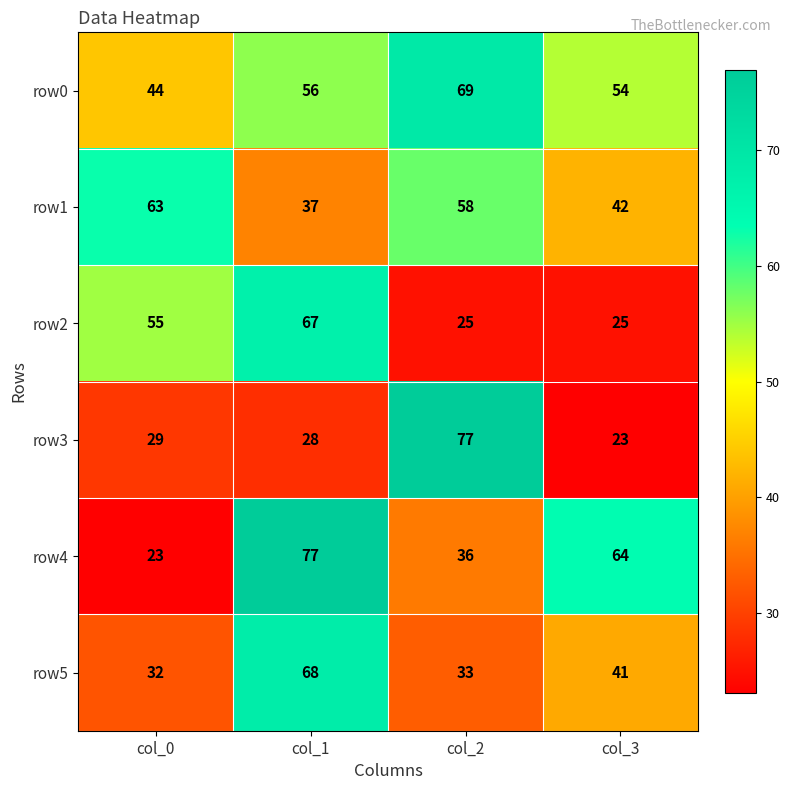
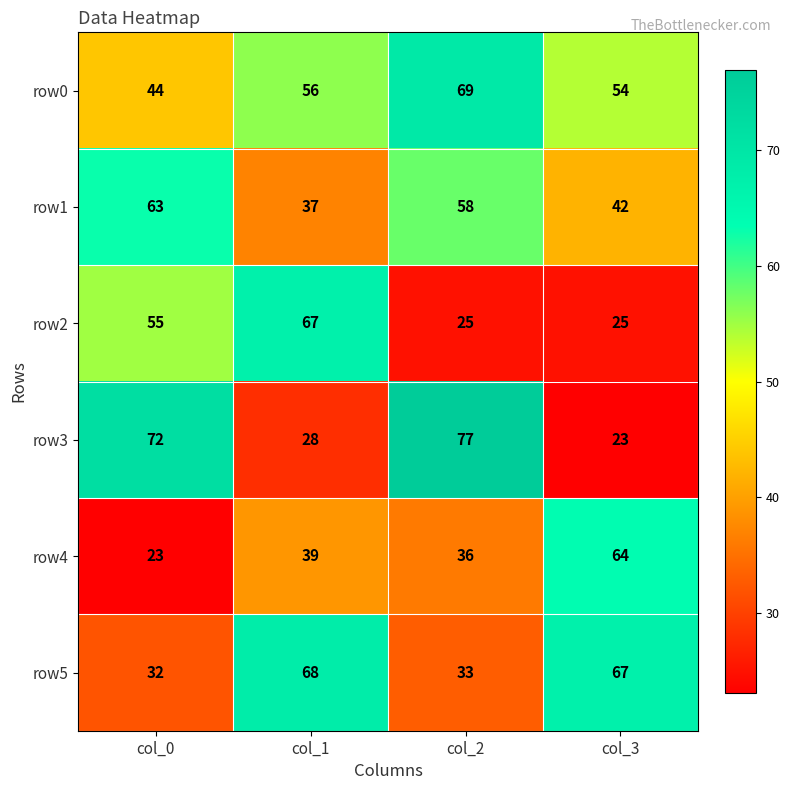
  {
    "row0": {
      "col_0": 44,
      "col_1": 56,
      "col_2": 69,
      "col_3": 54
    },
    "row1": {
      "col_0": 63,
      "col_1": 37,
      "col_2": 58,
      "col_3": 42
    },
    "row2": {
      "col_0": 55,
      "col_1": 67,
      "col_2": 25,
      "col_3": 25
    },
    "row3": {
-     "col_0": 29,
+     "col_0": 72,
      "col_1": 28,
      "col_2": 77,
      "col_3": 23
    },
    "row4": {
      "col_0": 23,
-     "col_1": 77,
+     "col_1": 39,
      "col_2": 36,
      "col_3": 64
    },
    "row5": {
      "col_0": 32,
      "col_1": 68,
      "col_2": 33,
-     "col_3": 41
+     "col_3": 67
    }
  }
